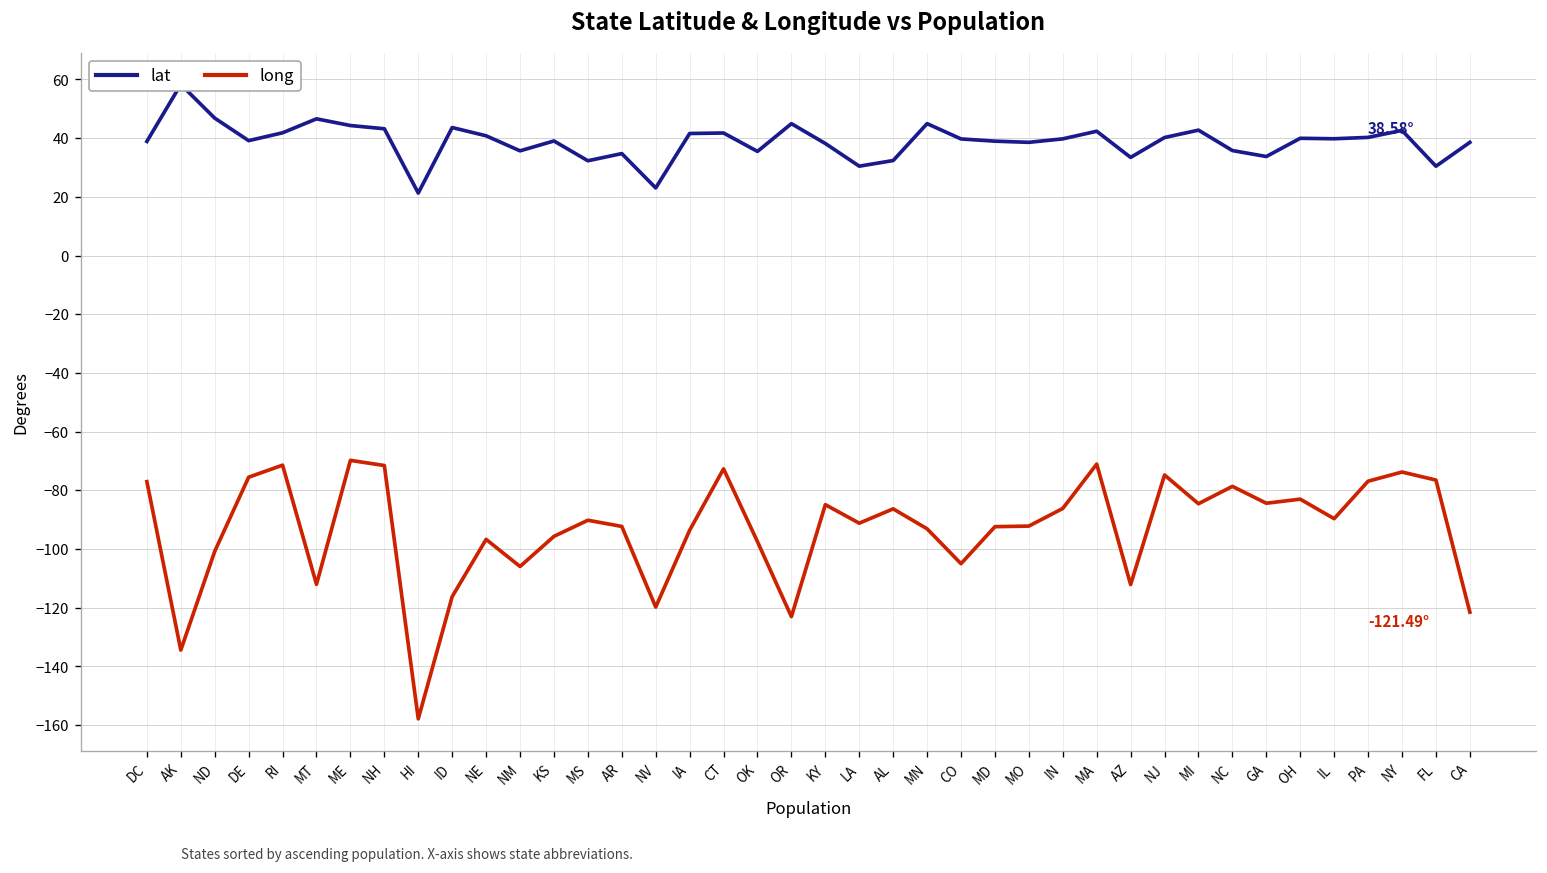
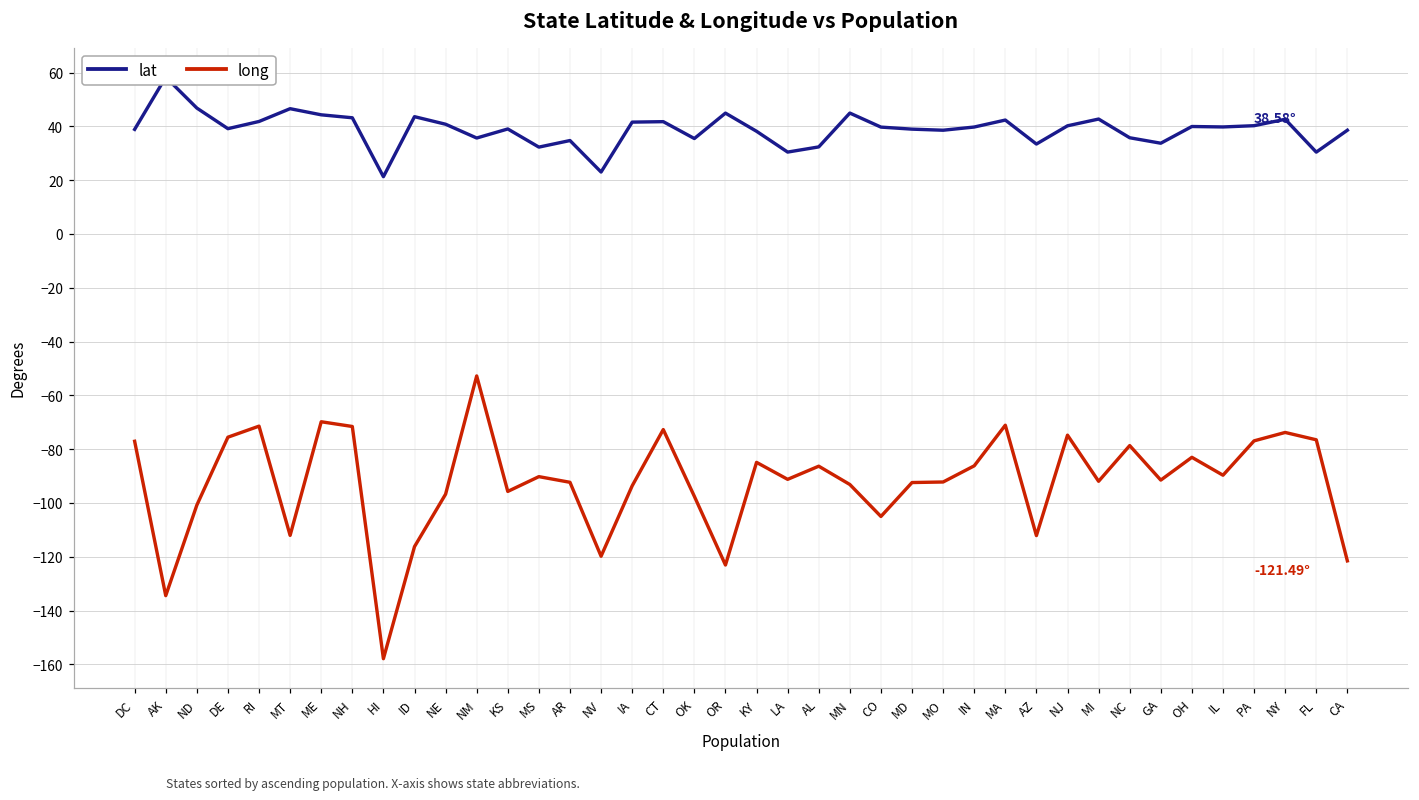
  {
    "lat": {
      "DC": 39,
      "ND": 47,
      "DE": 39,
      "RI": 42,
      "MT": 47,
      "ME": 44,
      "NH": 43,
      "HI": 21,
      "ID": 44,
      "NE": 41,
      "NM": 36,
      "KS": 39,
      "MS": 32,
      "AR": 35,
      "NV": 23,
      "IA": 42,
      "CT": 42,
      "OK": 35,
      "OR": 45,
      "KY": 38,
      "LA": 30,
      "AL": 32,
      "MN": 45,
      "CO": 40,
      "MD": 39,
      "MO": 39,
      "IN": 40,
      "MA": 42,
      "AZ": 33,
      "NJ": 40,
      "MI": 43,
      "NC": 36,
      "GA": 34,
      "OH": 40,
      "IL": 40,
      "FL": 30,
      "CA": 39
    },
    "long": {
      "DC": -77,
      "AK": -134,
      "ND": -101,
      "DE": -76,
      "RI": -71,
      "MT": -112,
      "ME": -70,
      "NH": -72,
      "HI": -158,
      "ID": -116,
      "NE": -97,
-     "NM": -106,
+     "NM": -53,
      "KS": -96,
      "MS": -90,
      "AR": -92,
      "NV": -120,
      "IA": -94,
      "CT": -73,
      "OK": -98,
      "OR": -123,
      "KY": -85,
      "LA": -91,
      "AL": -86,
      "MN": -93,
      "CO": -105,
      "MD": -92,
      "MO": -92,
      "IN": -86,
      "MA": -71,
      "AZ": -112,
      "NJ": -75,
-     "MI": -85,
+     "MI": -92,
      "NC": -79,
-     "GA": -84,
+     "GA": -91,
      "OH": -83,
      "IL": -90,
      "PA": -77,
      "NY": -74,
      "FL": -76,
      "CA": -121
    }
  }
